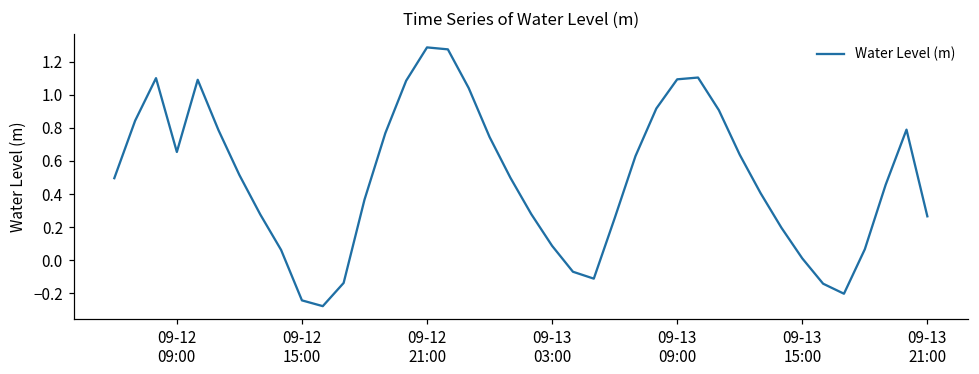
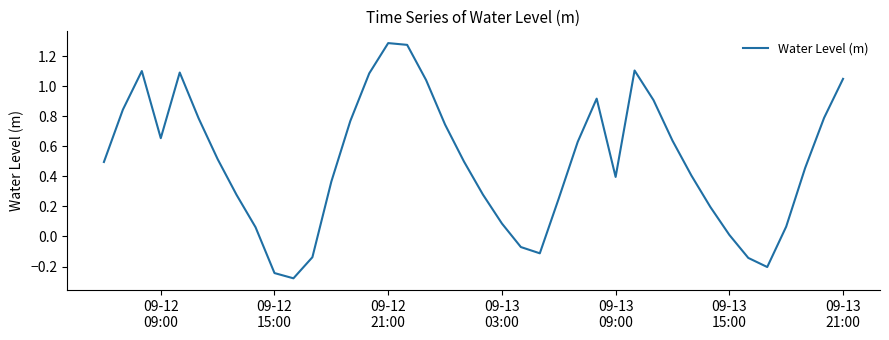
  {
    "09-12 09:00": 0.65,
    "09-12 15:00": -0.24,
    "09-12 21:00": 1.29,
    "09-13 03:00": 0.09,
-   "09-13 09:00": 1.09,
+   "09-13 09:00": 0.40,
    "09-13 15:00": 0.01,
-   "09-13 21:00": 0.27
+   "09-13 21:00": 1.05
  }
